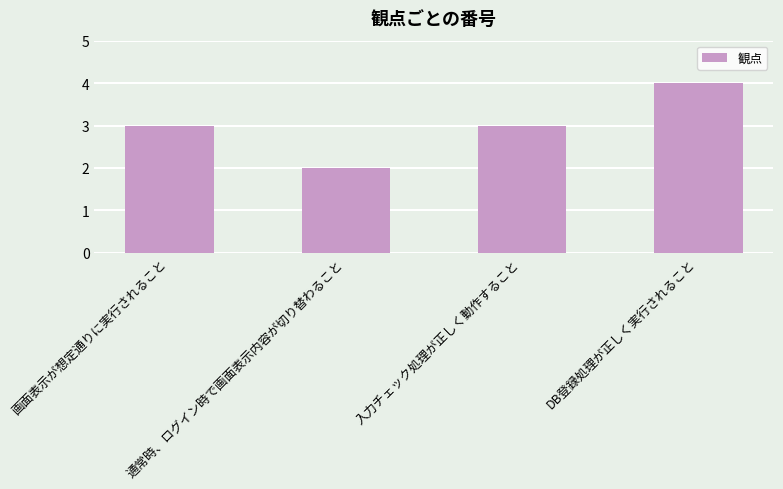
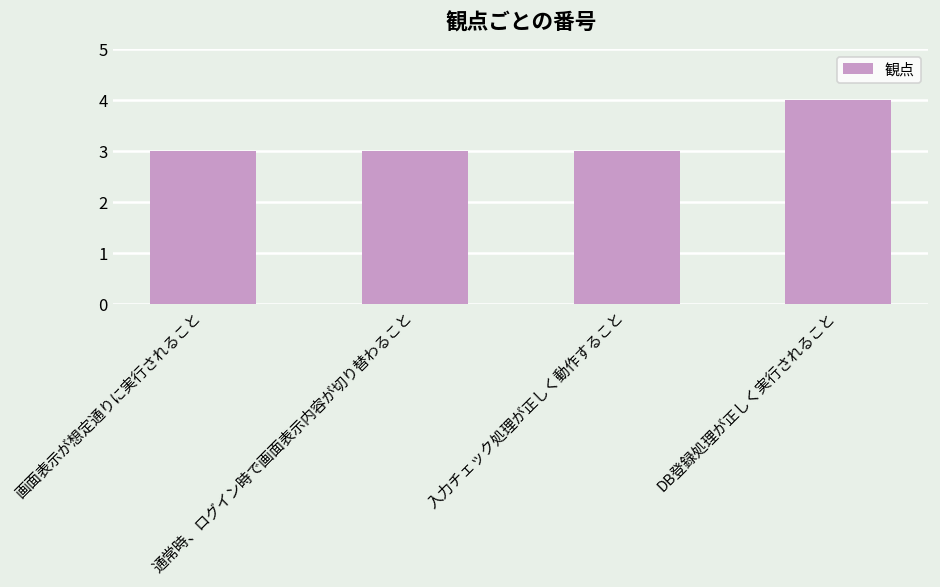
  {
    "画面表示が想定通りに実行されること": 3,
-   "通常時、ログイン時で画面表示内容が切り替わること": 2,
+   "通常時、ログイン時で画面表示内容が切り替わること": 3,
    "入力チェック処理が正しく動作すること": 3,
    "DB登録処理が正しく実行されること": 4
  }
